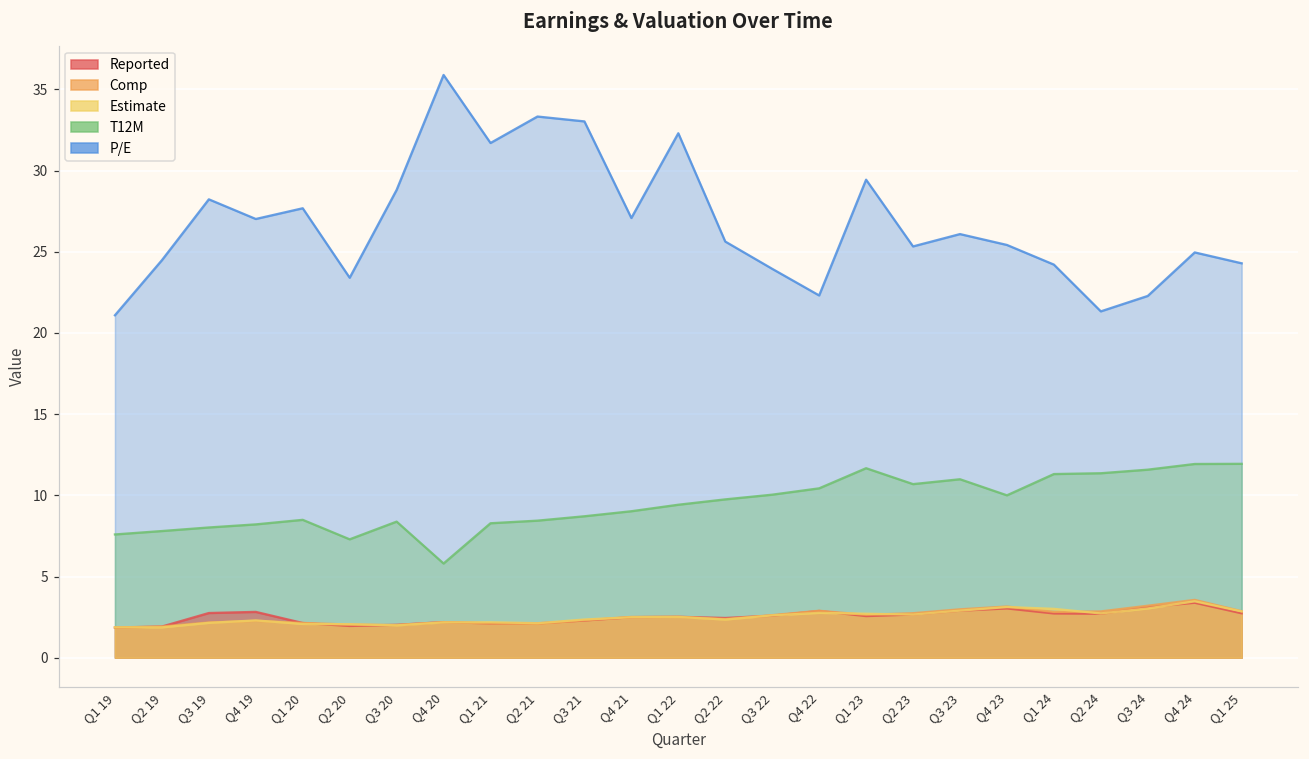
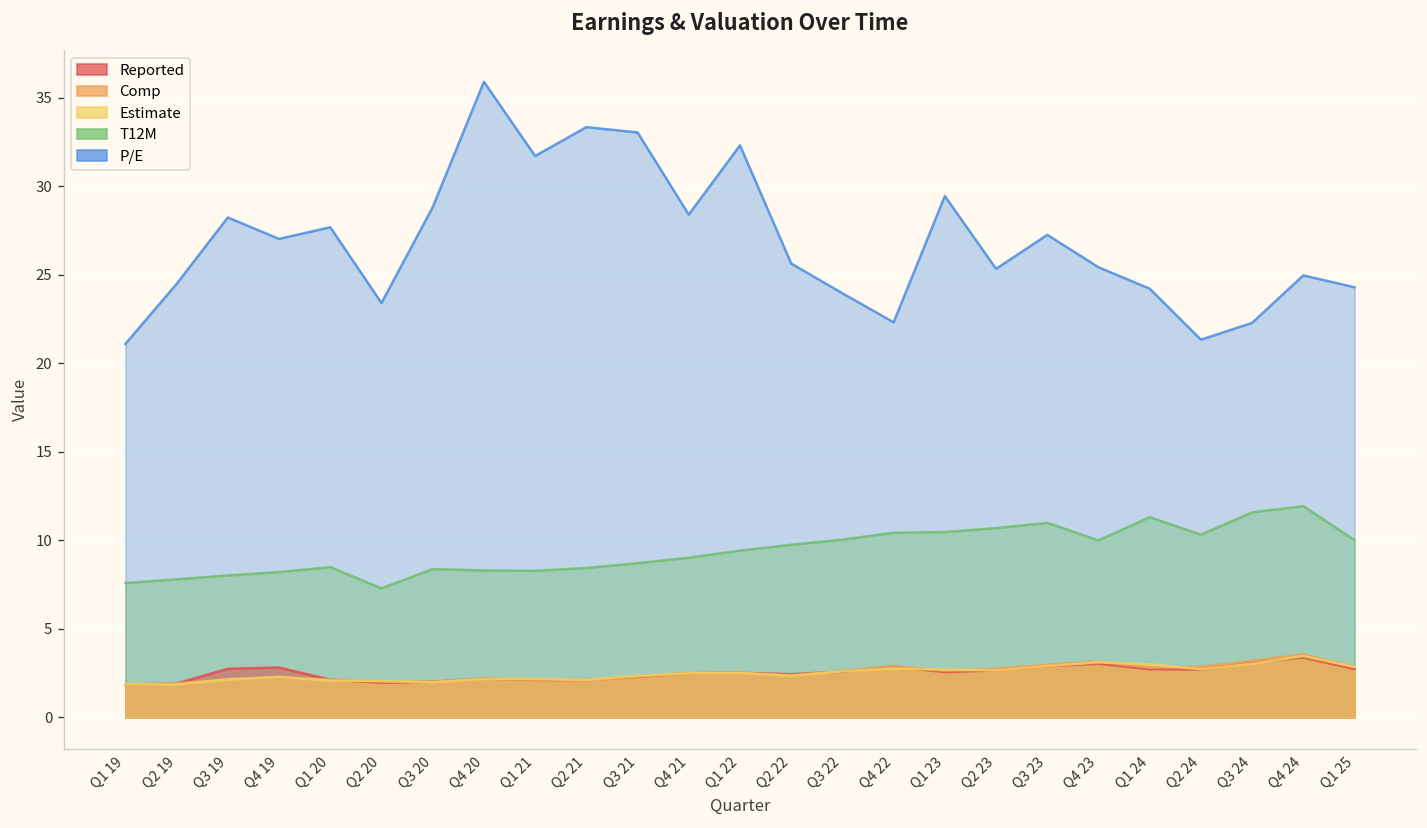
  {
    "P/E": {
      "Q1 19": 21.1,
      "Q2 19": 24.5,
      "Q3 19": 28.2,
      "Q4 19": 27.0,
      "Q1 20": 27.7,
      "Q2 20": 23.4,
      "Q3 20": 28.8,
      "Q4 20": 35.9,
      "Q1 21": 31.7,
      "Q2 21": 33.3,
      "Q3 21": 33.0,
-     "Q4 21": 27.1,
+     "Q4 21": 28.4,
      "Q1 22": 32.3,
      "Q2 22": 25.6,
      "Q3 22": 24.0,
      "Q4 22": 22.3,
      "Q1 23": 29.4,
      "Q2 23": 25.3,
-     "Q3 23": 26.1,
+     "Q3 23": 27.3,
      "Q4 23": 25.4,
      "Q1 24": 24.2,
      "Q2 24": 21.3,
      "Q3 24": 22.3,
      "Q4 24": 25.0,
      "Q1 25": 24.3
    },
    "T12M": {
      "Q1 19": 7.6,
      "Q2 19": 7.8,
      "Q3 19": 8.0,
      "Q4 19": 8.2,
      "Q1 20": 8.5,
      "Q2 20": 7.3,
      "Q3 20": 8.4,
-     "Q4 20": 5.8,
+     "Q4 20": 8.3,
      "Q1 21": 8.3,
      "Q2 21": 8.4,
      "Q3 21": 8.7,
      "Q4 21": 9.0,
      "Q1 22": 9.4,
      "Q2 22": 9.8,
      "Q3 22": 10.0,
      "Q4 22": 10.4,
-     "Q1 23": 11.7,
+     "Q1 23": 10.5,
      "Q2 23": 10.7,
      "Q3 23": 11.0,
      "Q4 23": 10.0,
      "Q1 24": 11.3,
-     "Q2 24": 11.4,
+     "Q2 24": 10.3,
      "Q3 24": 11.6,
      "Q4 24": 11.9,
-     "Q1 25": 11.9
+     "Q1 25": 10.0
    },
    "Reported": {
      "Q3 19": 2.8,
      "Q4 19": 2.8
    }
  }
